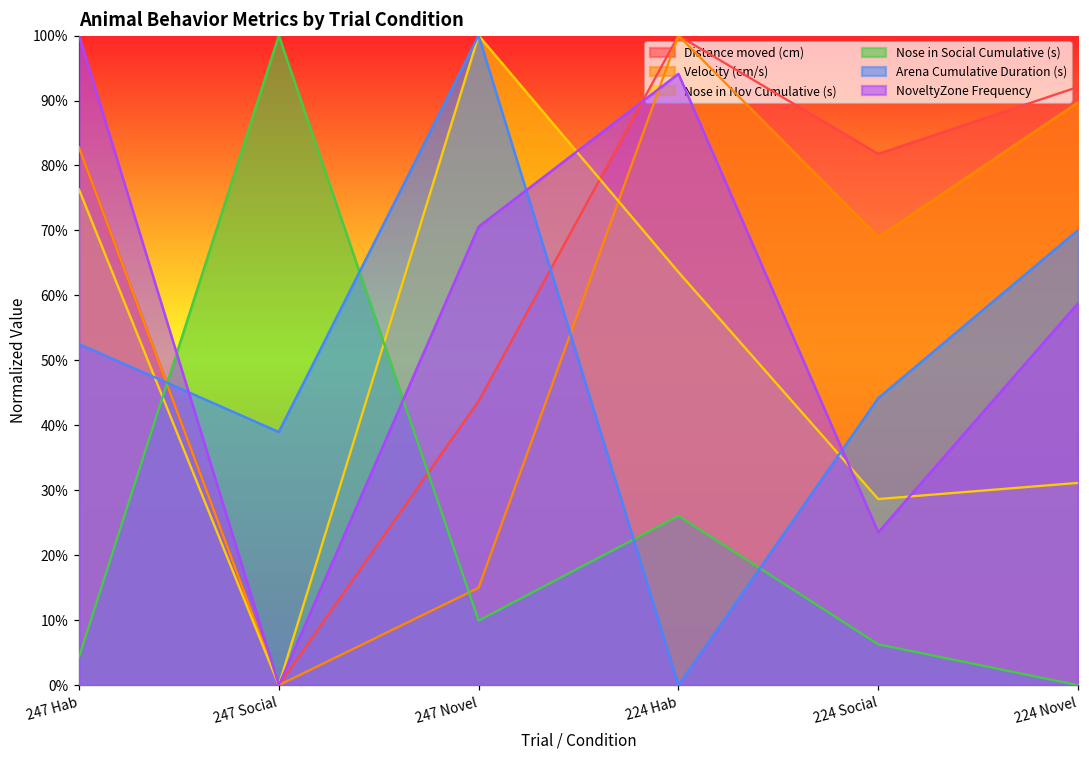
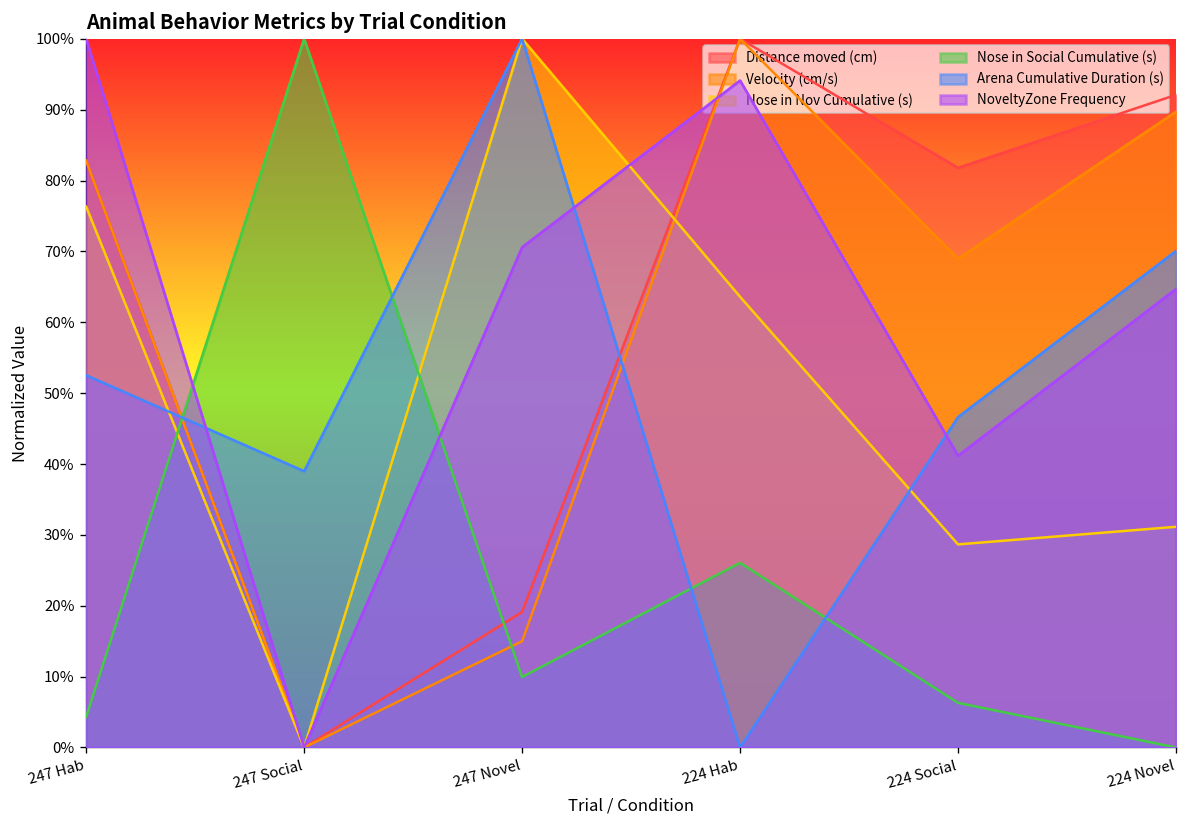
  {
    "Distance moved (cm)": {
-     "247 Novel": "44%",
+     "247 Novel": "19%",
      "224 Social": "82%",
      "224 Novel": "92%"
    },
    "Nose in Social Cumulative (s)": {
      "247 Hab": "4%",
      "247 Social": "100%",
      "247 Novel": "10%",
      "224 Hab": "26%",
      "224 Social": "6%",
      "224 Novel": "0%"
    },
    "Arena Cumulative Duration (s)": {
      "247 Hab": "53%",
      "247 Social": "39%",
      "224 Hab": "0%",
-     "224 Social": "44%",
+     "224 Social": "47%",
      "224 Novel": "70%"
    },
    "NoveltyZone Frequency": {
      "247 Hab": "100%",
      "247 Novel": "71%",
-     "224 Social": "24%",
-     "224 Novel": "59%"
+     "224 Social": "41%",
+     "224 Novel": "65%"
    }
  }
